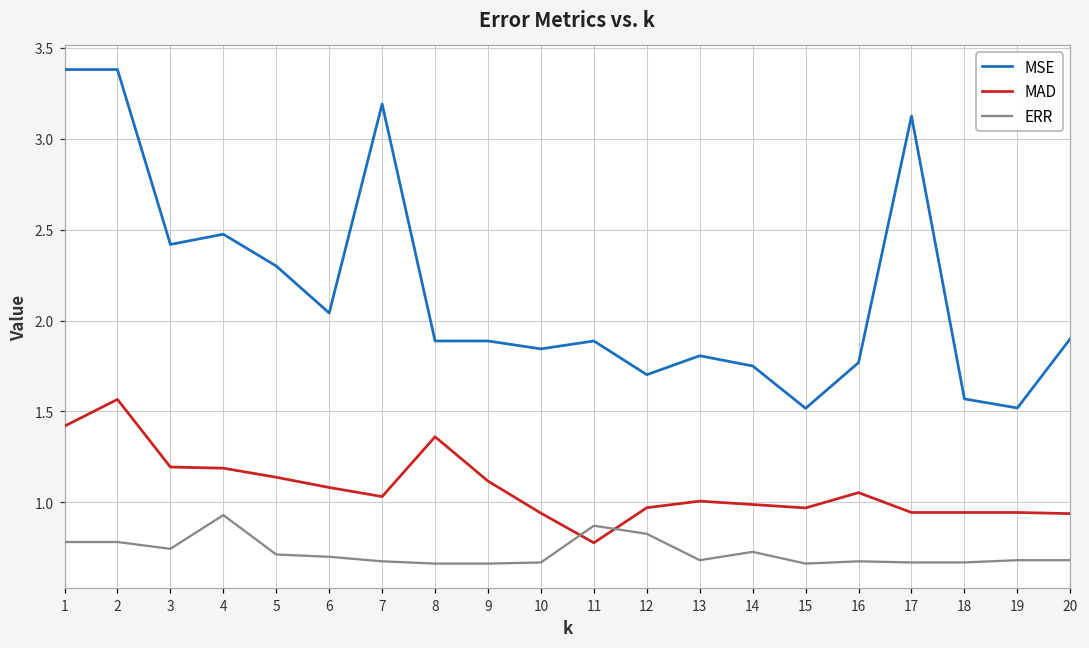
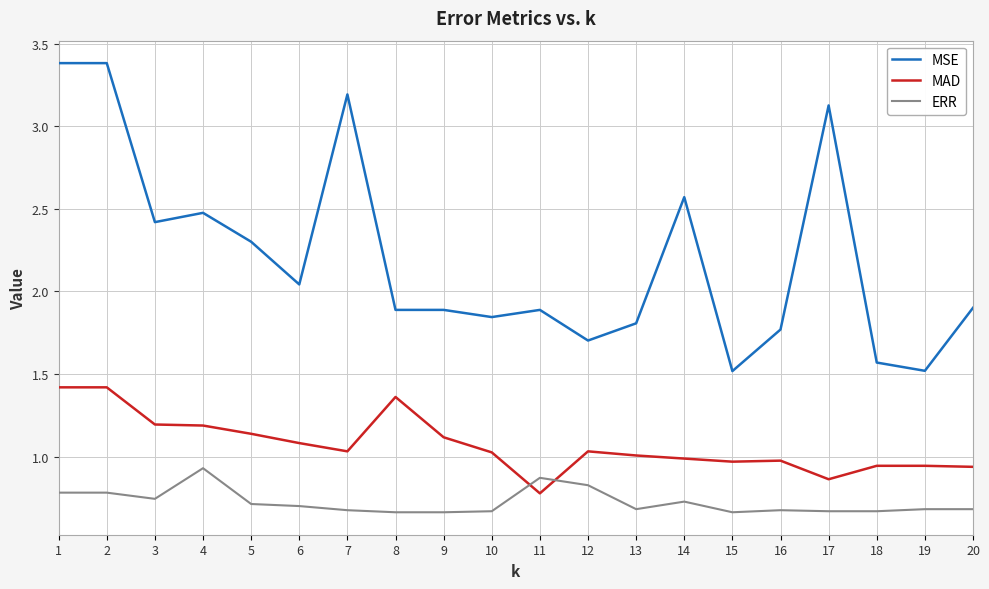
  {
    "MSE": {
      "1": 3.38,
      "2": 3.38,
      "3": 2.42,
      "4": 2.48,
      "5": 2.30,
      "6": 2.04,
      "7": 3.19,
      "8": 1.89,
      "9": 1.89,
      "10": 1.84,
      "11": 1.89,
      "12": 1.70,
      "13": 1.81,
-     "14": 1.75,
+     "14": 2.57,
      "15": 1.52,
      "16": 1.77,
      "17": 3.13,
      "18": 1.57,
      "19": 1.52,
      "20": 1.90
    },
    "MAD": {
      "1": 1.42,
-     "2": 1.57,
+     "2": 1.42,
      "3": 1.19,
      "4": 1.19,
      "5": 1.14,
      "6": 1.08,
      "7": 1.03,
      "8": 1.36,
      "9": 1.12,
-     "10": 0.94,
+     "10": 1.03,
      "11": 0.78,
-     "12": 0.97,
+     "12": 1.03,
      "13": 1.01,
      "14": 0.99,
      "15": 0.97,
-     "16": 1.05,
-     "17": 0.94,
+     "16": 0.98,
+     "17": 0.86,
      "18": 0.94,
      "19": 0.94,
      "20": 0.94
    },
    "ERR": {
      "1": 0.78,
      "2": 0.78,
      "3": 0.74,
      "4": 0.93,
      "5": 0.71,
      "6": 0.70,
      "7": 0.68,
      "8": 0.66,
      "9": 0.66,
      "10": 0.67,
      "11": 0.87,
      "12": 0.83,
      "13": 0.68,
      "14": 0.73,
      "15": 0.66,
      "16": 0.68,
      "17": 0.67,
      "18": 0.67,
      "19": 0.68,
      "20": 0.68
    }
  }
